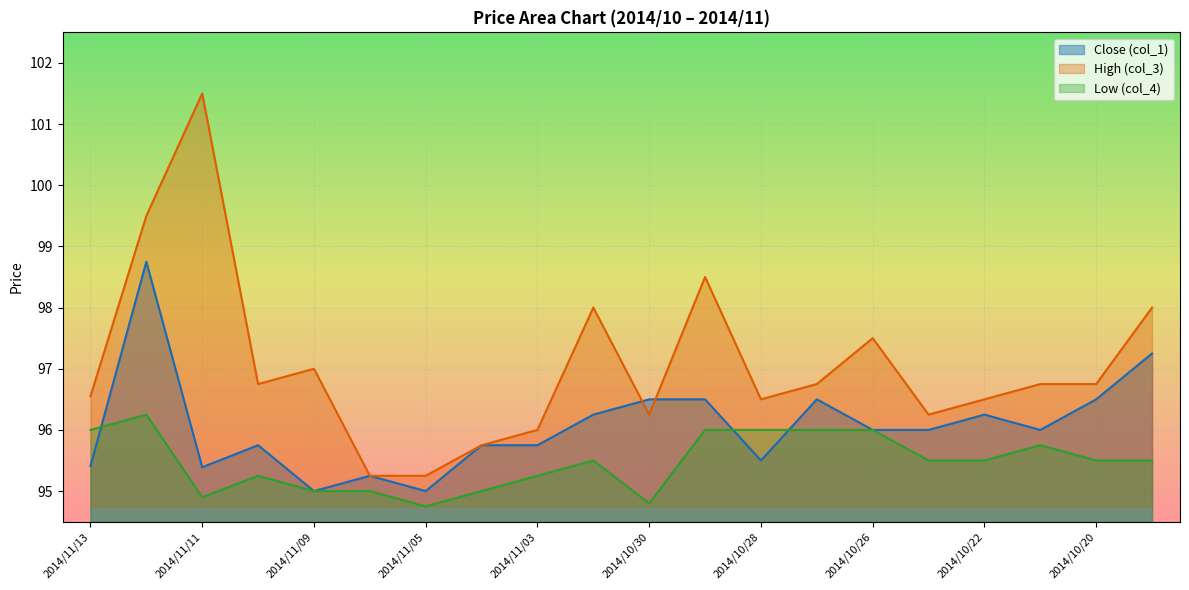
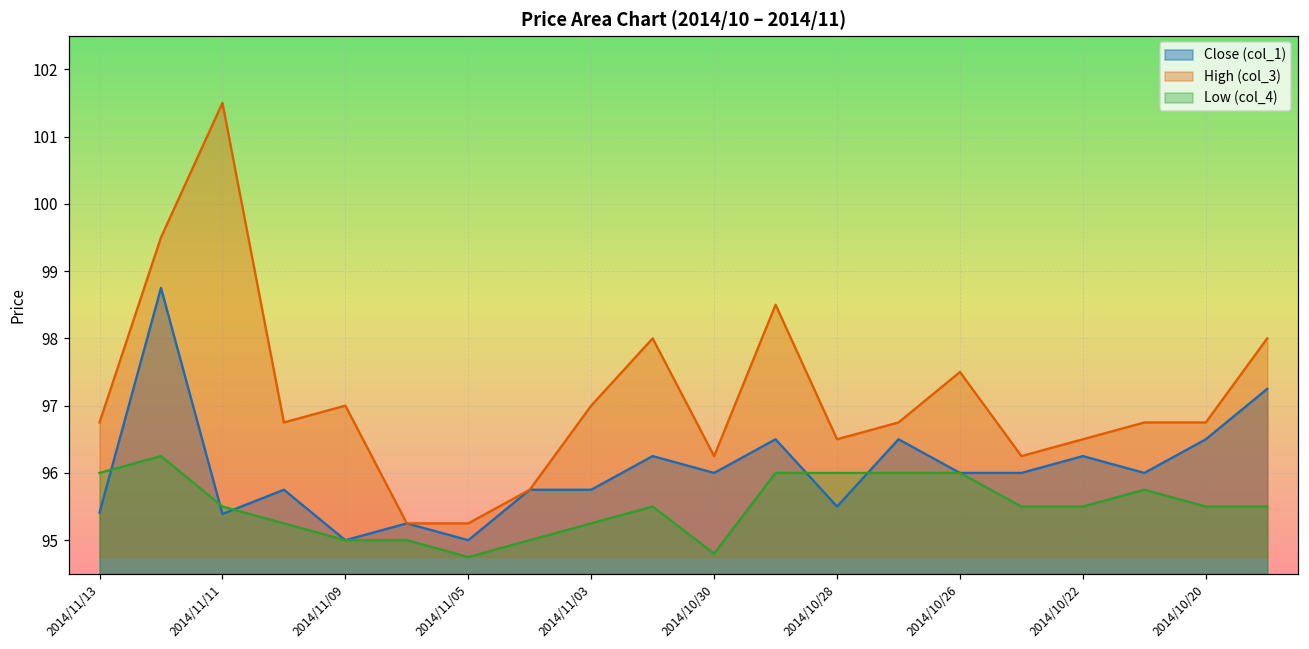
  {
    "Close (col_1)": {
      "2014/11/13": 95.4,
      "2014/11/11": 95.4,
      "2014/11/05": 95.0,
      "2014/11/03": 95.8,
-     "2014/10/30": 96.5,
+     "2014/10/30": 96.0,
      "2014/10/28": 95.5,
      "2014/10/22": 96.3,
      "2014/10/20": 96.5
    },
    "High (col_3)": {
-     "2014/11/13": 96.6,
+     "2014/11/13": 96.8,
      "2014/11/11": 101.5,
      "2014/11/09": 97.0,
      "2014/11/05": 95.3,
-     "2014/11/03": 96,
+     "2014/11/03": 97,
      "2014/10/30": 96.3,
      "2014/10/28": 96.5,
      "2014/10/26": 97.5,
      "2014/10/22": 96.5,
      "2014/10/20": 96.8
    },
    "Low (col_4)": {
      "2014/11/13": 96.0,
-     "2014/11/11": 94.9,
+     "2014/11/11": 95.5,
      "2014/11/05": 94.8,
      "2014/11/03": 95.3,
      "2014/10/30": 94.8,
      "2014/10/28": 96.0,
      "2014/10/22": 95.5,
      "2014/10/20": 95.5
    }
  }
